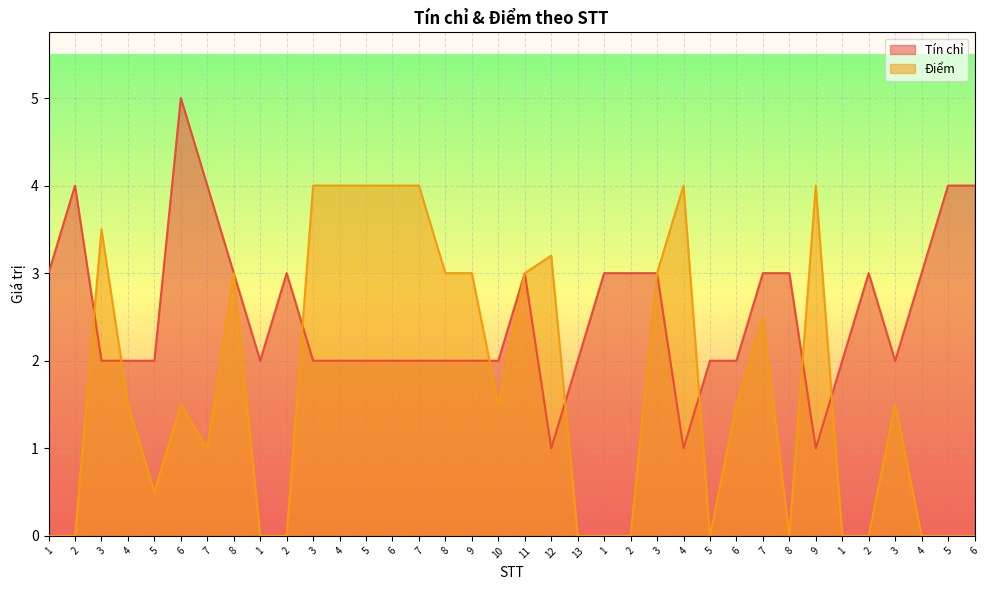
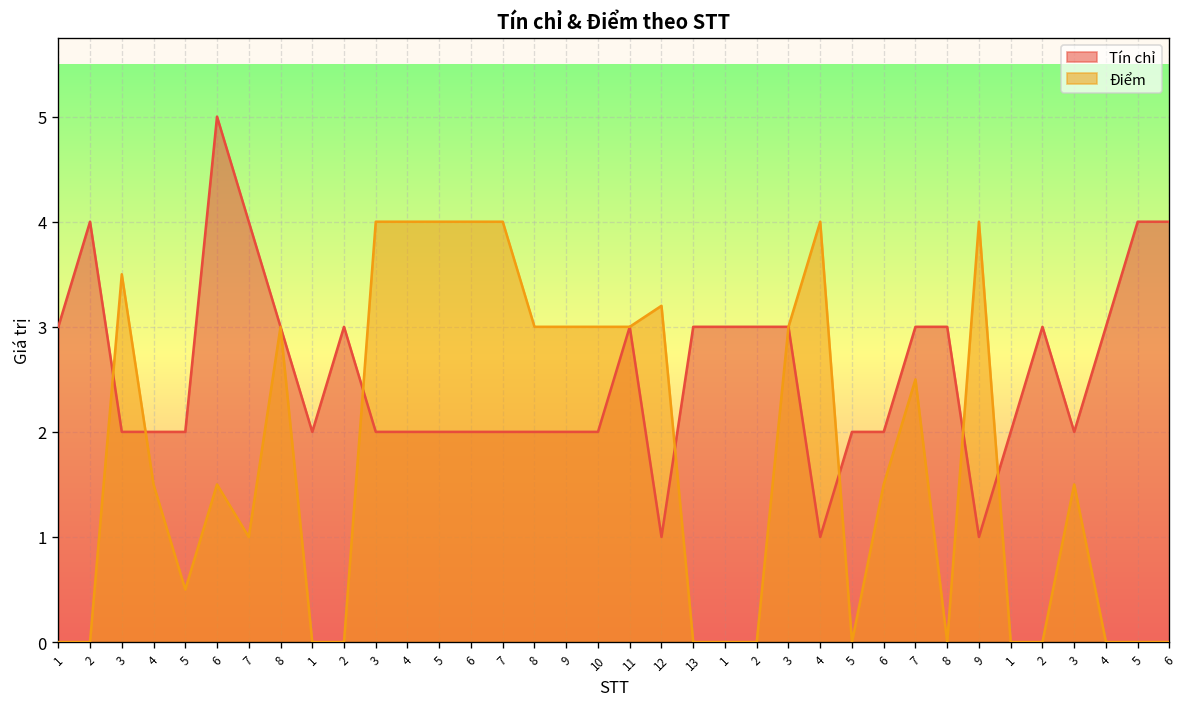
  {
    "Tín chỉ": {
      "10": 2,
      "12": 1,
-     "13": 2
+     "13": 3
    },
    "Điểm": {
-     "10": 1.5,
+     "10": 3.0,
      "12": 3.2,
      "13": 0.0
    }
  }
